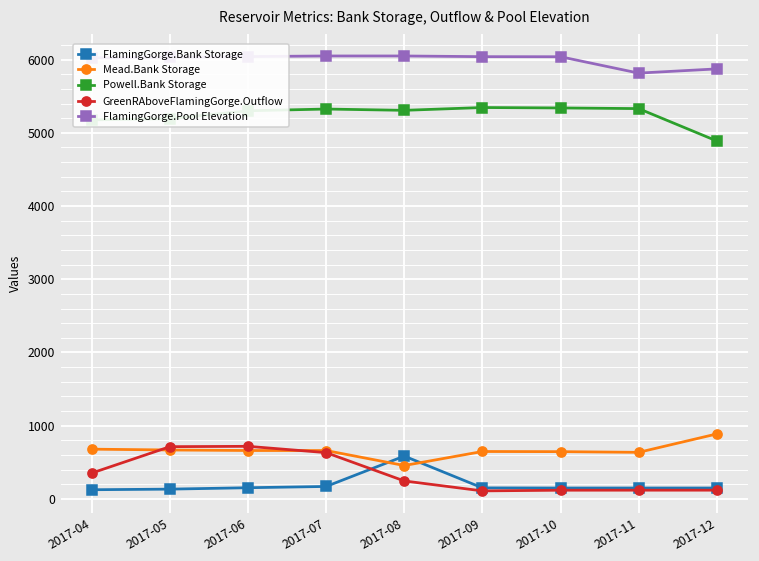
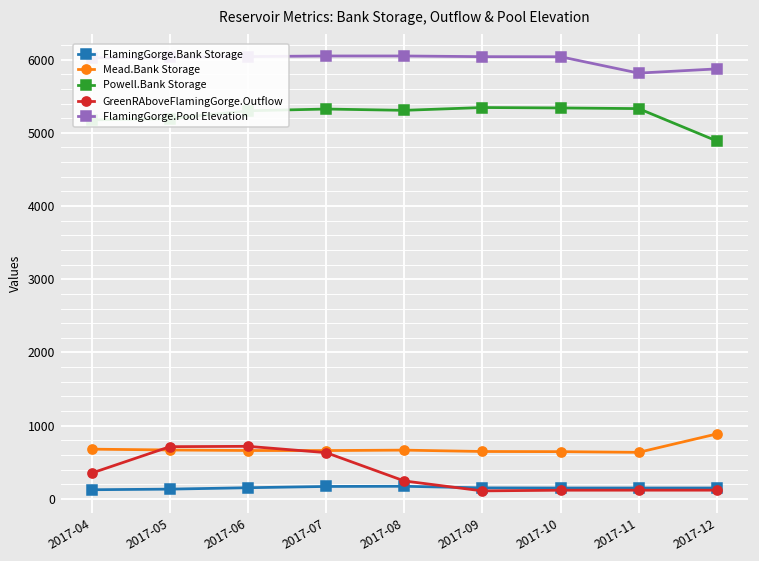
  {
    "FlamingGorge.Bank Storage": {
      "2017-04": 100,
      "2017-05": 100,
      "2017-06": 200,
      "2017-07": 200,
-     "2017-08": 600,
+     "2017-08": 200,
      "2017-09": 200
    },
    "Mead.Bank Storage": {
      "2017-04": 700,
      "2017-05": 700,
      "2017-06": 700,
-     "2017-08": 500,
+     "2017-08": 700,
      "2017-09": 600,
      "2017-10": 600,
      "2017-11": 600,
      "2017-12": 900
    },
    "Powell.Bank Storage": {
      "2017-07": 5300,
      "2017-08": 5300,
      "2017-09": 5300,
      "2017-10": 5300,
      "2017-11": 5300,
      "2017-12": 4900
    },
    "GreenRAboveFlamingGorge.Outflow": {
      "2017-04": 400,
      "2017-05": 700,
      "2017-06": 700,
      "2017-08": 200,
      "2017-09": 100
    },
    "FlamingGorge.Pool Elevation": {
      "2017-07": 6000,
      "2017-08": 6000,
      "2017-09": 6000,
      "2017-10": 6000,
      "2017-11": 5800,
      "2017-12": 5900
    }
  }
